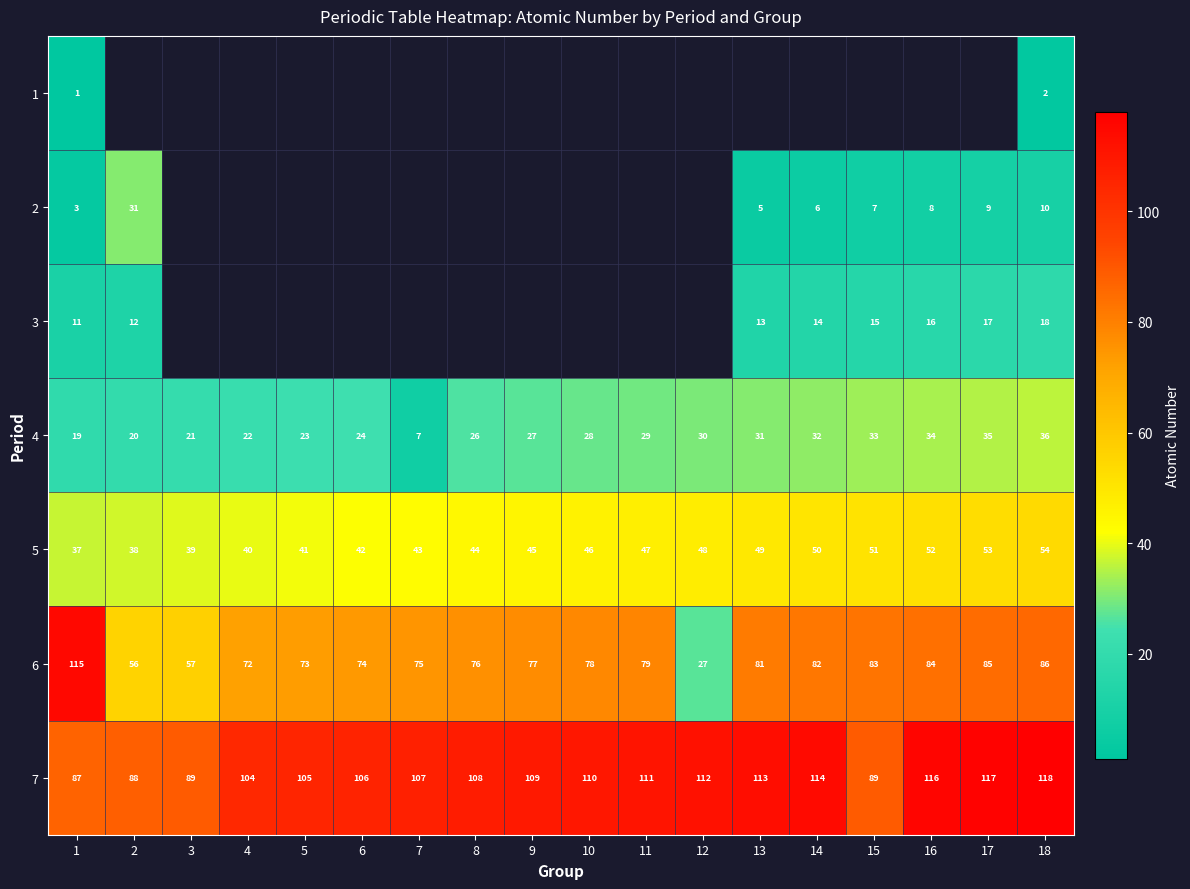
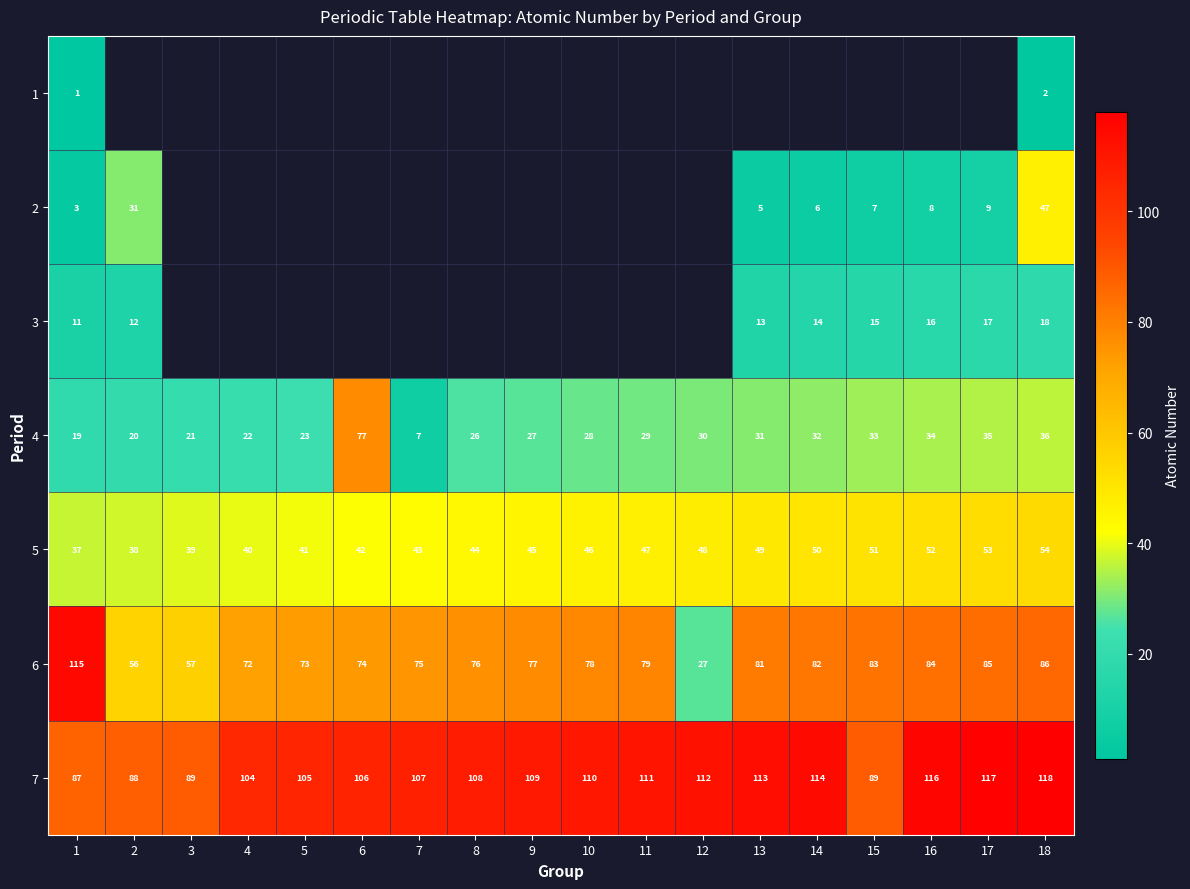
  {
    "1": {
      "1": 1,
      "18": 2
    },
    "2": {
      "1": 3,
      "2": 31,
      "13": 5,
      "14": 6,
      "15": 7,
      "16": 8,
      "17": 9,
-     "18": 10
+     "18": 47
    },
    "3": {
      "1": 11,
      "2": 12,
      "13": 13,
      "14": 14,
      "15": 15,
      "16": 16,
      "17": 17,
      "18": 18
    },
    "4": {
      "1": 19,
      "2": 20,
      "3": 21,
      "4": 22,
      "5": 23,
-     "6": 24,
+     "6": 77,
      "7": 7,
      "8": 26,
      "9": 27,
      "10": 28,
      "11": 29,
      "12": 30,
      "13": 31,
      "14": 32,
      "15": 33,
      "16": 34,
      "17": 35,
      "18": 36
    },
    "5": {
      "1": 37,
      "2": 38,
      "3": 39,
      "4": 40,
      "5": 41,
      "6": 42,
      "7": 43,
      "8": 44,
      "9": 45,
      "10": 46,
      "11": 47,
      "12": 48,
      "13": 49,
      "14": 50,
      "15": 51,
      "16": 52,
      "17": 53,
      "18": 54
    },
    "6": {
      "1": 115,
      "2": 56,
      "3": 57,
      "4": 72,
      "5": 73,
      "6": 74,
      "7": 75,
      "8": 76,
      "9": 77,
      "10": 78,
      "11": 79,
      "12": 27,
      "13": 81,
      "14": 82,
      "15": 83,
      "16": 84,
      "17": 85,
      "18": 86
    },
    "7": {
      "1": 87,
      "2": 88,
      "3": 89,
      "4": 104,
      "5": 105,
      "6": 106,
      "7": 107,
      "8": 108,
      "9": 109,
      "10": 110,
      "11": 111,
      "12": 112,
      "13": 113,
      "14": 114,
      "15": 89,
      "16": 116,
      "17": 117,
      "18": 118
    }
  }
